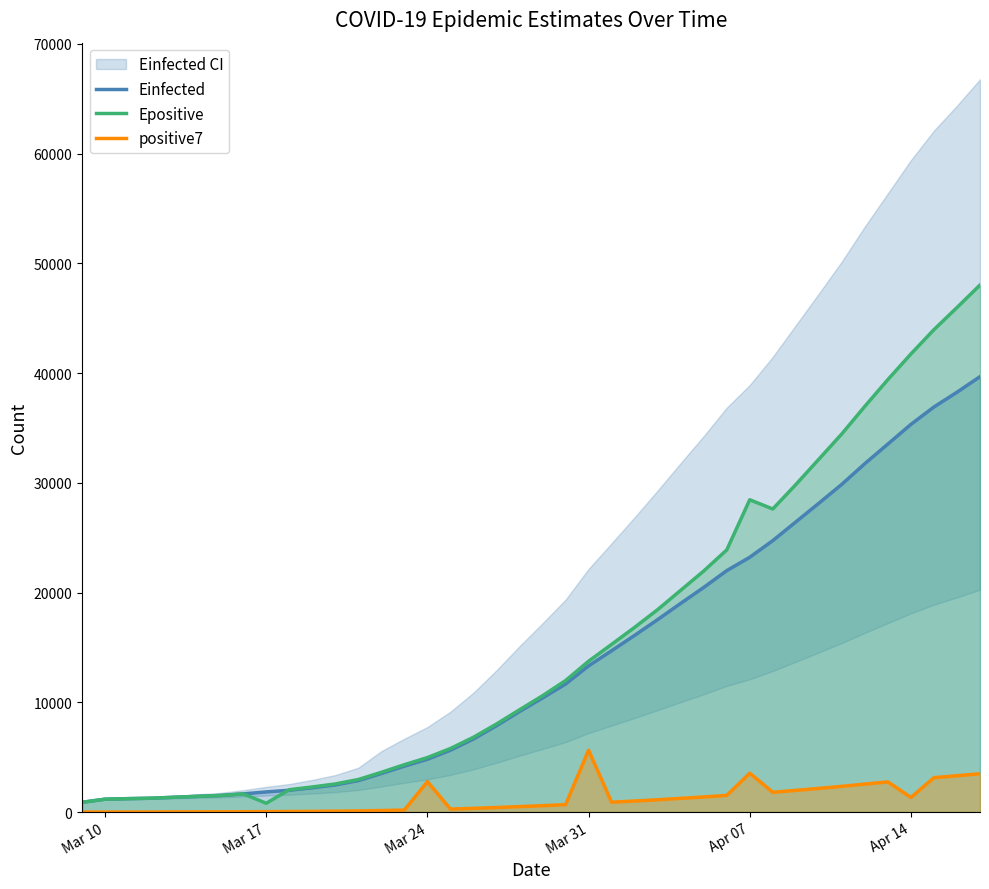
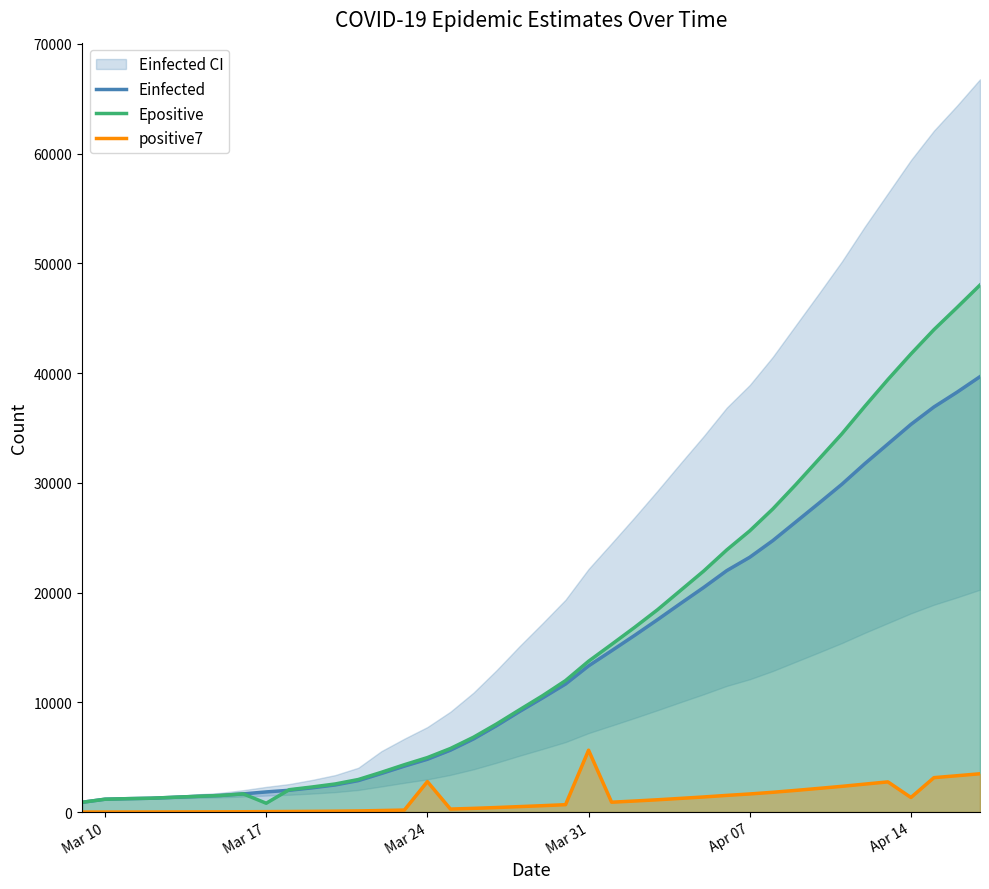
  {
    "Epositive": {
      "Mar 17": 800,
      "Mar 31": 13700,
-     "Apr 07": 28500,
+     "Apr 07": 25600,
      "Apr 14": 41700
    },
    "positive7": {
      "Mar 10": 0,
      "Mar 17": 0,
      "Mar 24": 2800,
      "Mar 31": 5600,
-     "Apr 07": 3500,
+     "Apr 07": 1600,
      "Apr 14": 1300
    }
  }
